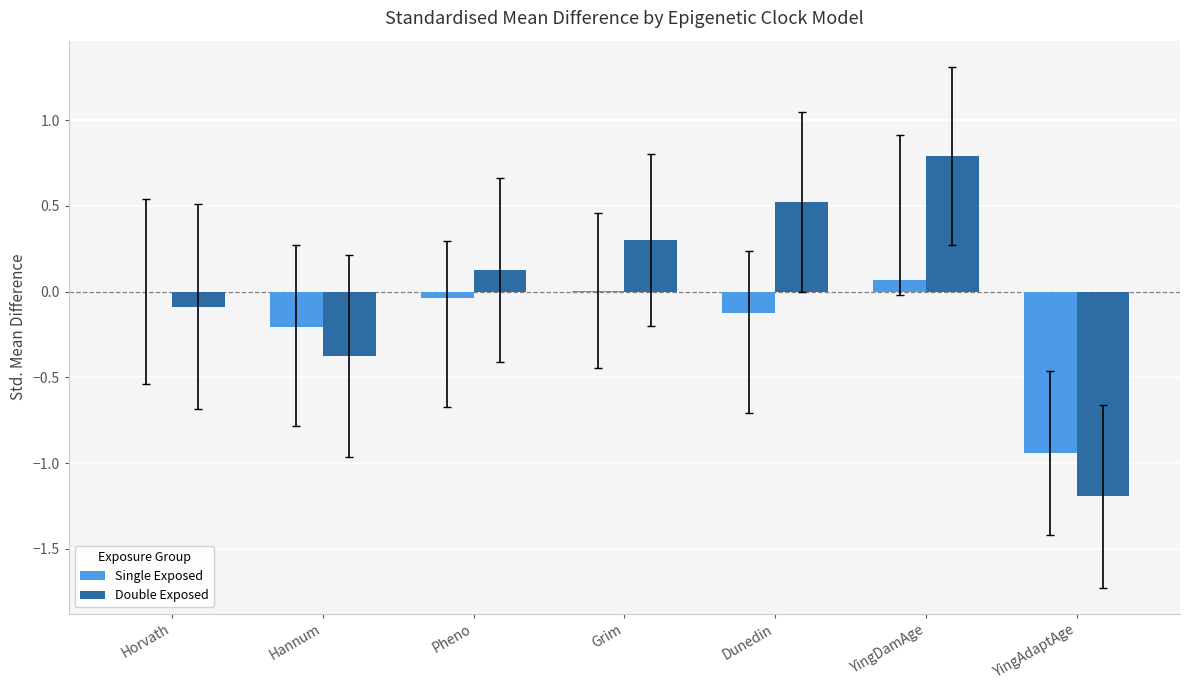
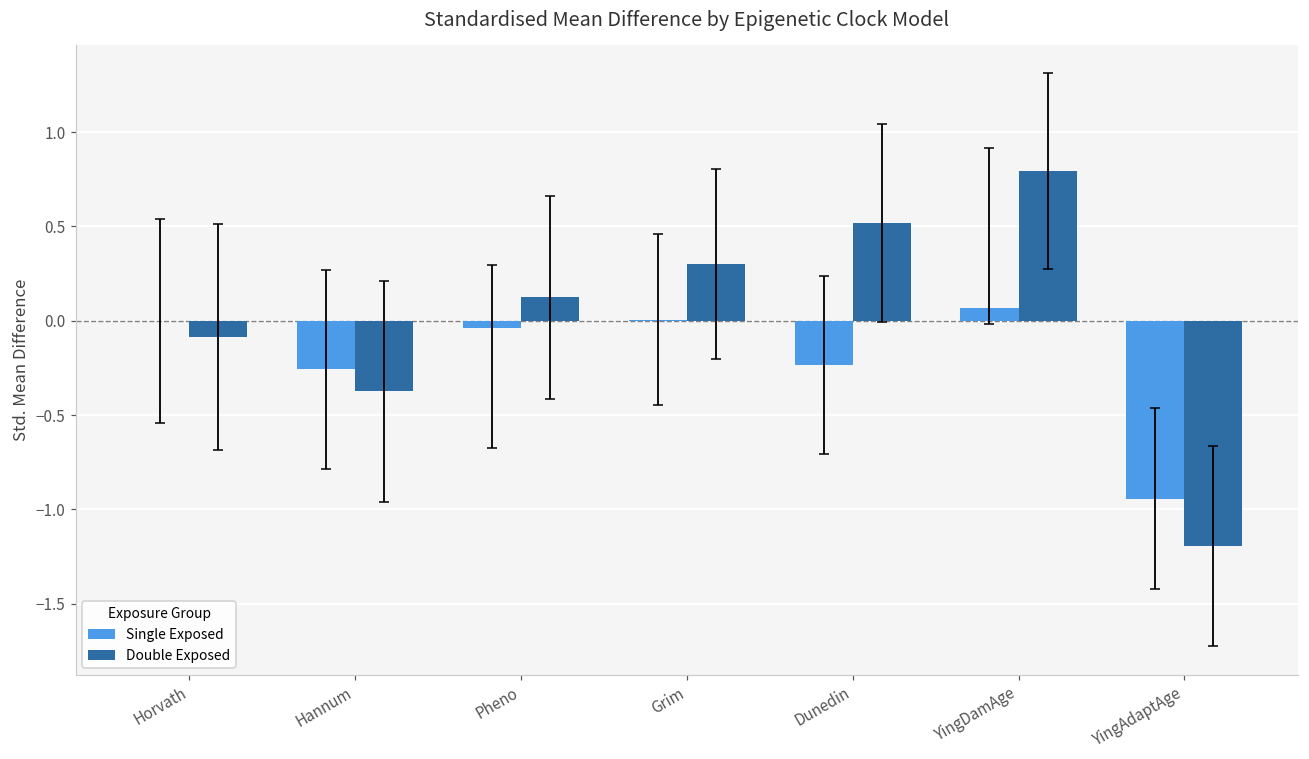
  {
    "Single Exposed": {
-     "Hannum": -0.20,
+     "Hannum": -0.26,
      "Pheno": -0.04,
-     "Dunedin": -0.13,
+     "Dunedin": -0.23,
      "YingDamAge": 0.07,
      "YingAdaptAge": -0.94
    }
  }
